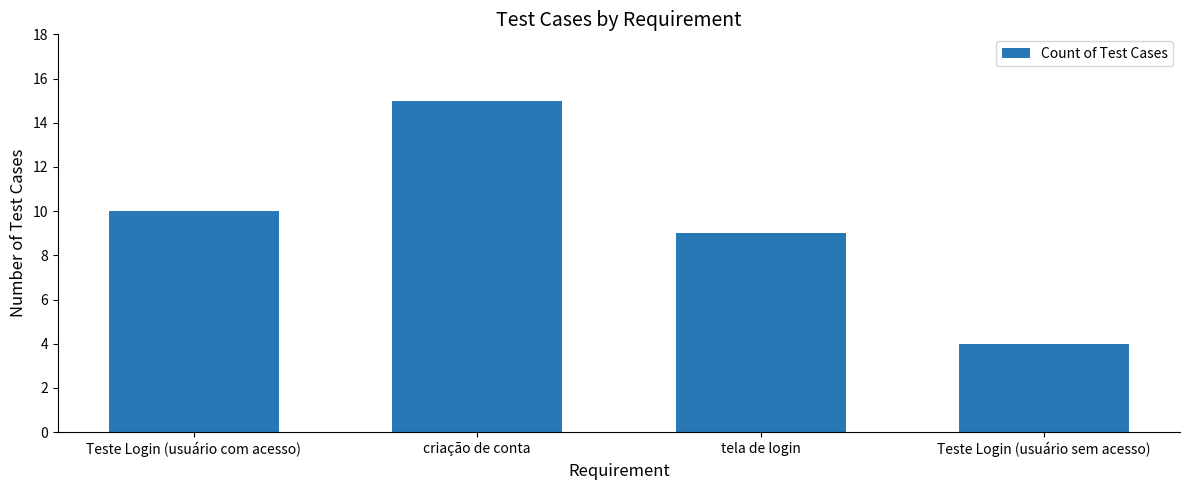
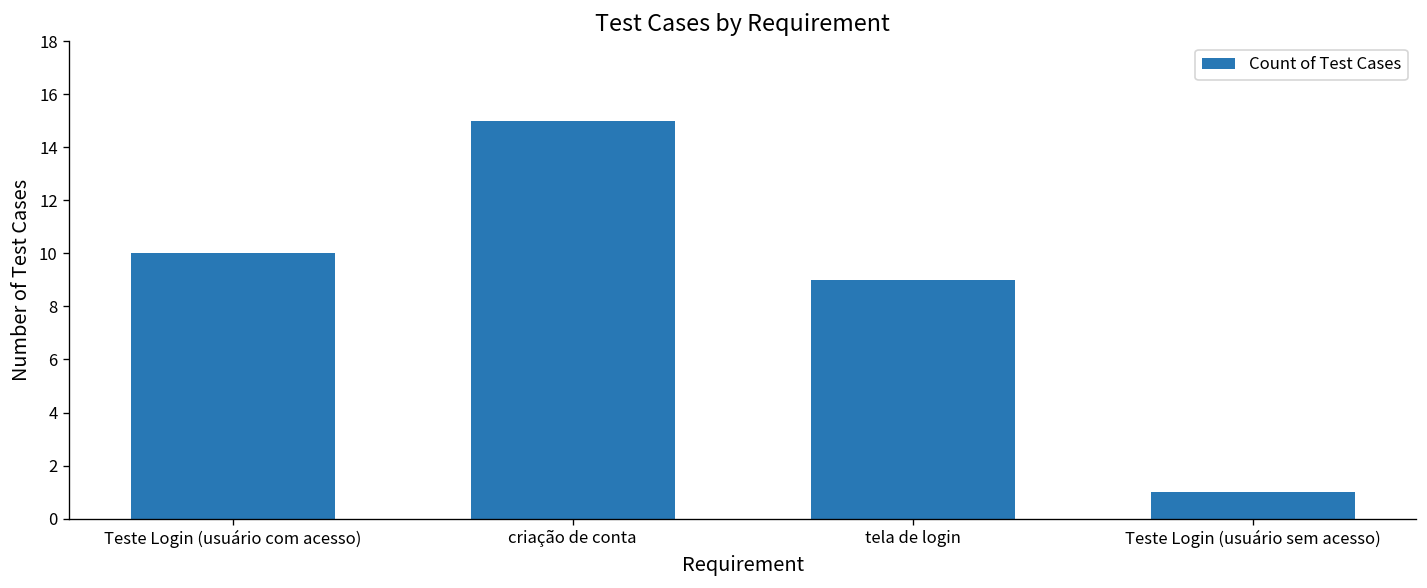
  {
    "Teste Login (usuário com acesso)": 10,
    "criação de conta": 15,
    "tela de login": 9,
-   "Teste Login (usuário sem acesso)": 4
+   "Teste Login (usuário sem acesso)": 1
  }
